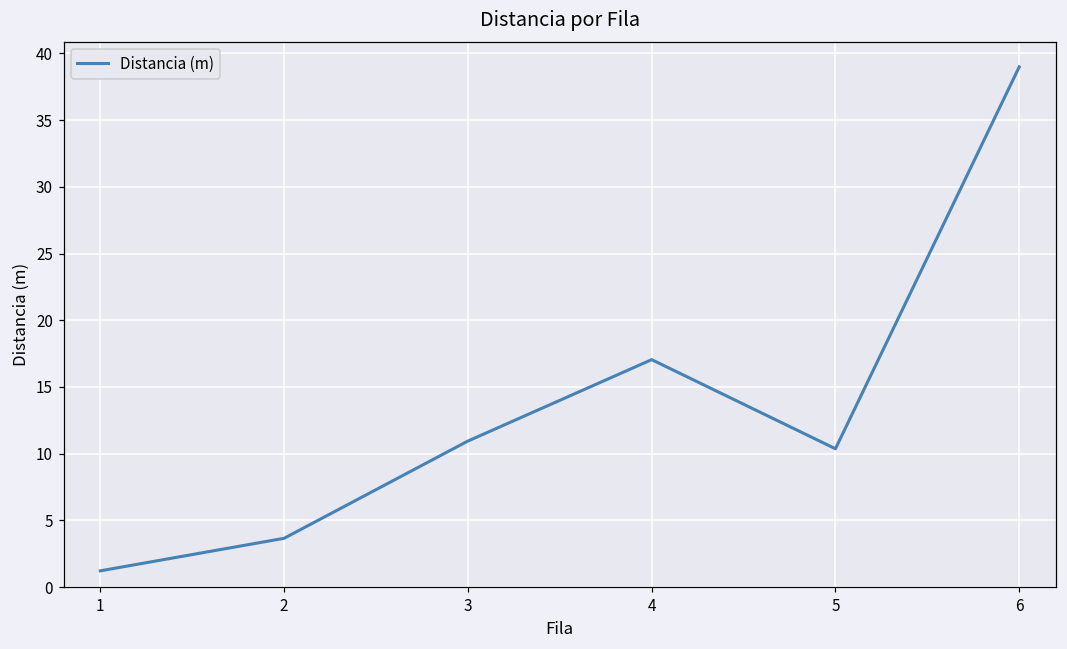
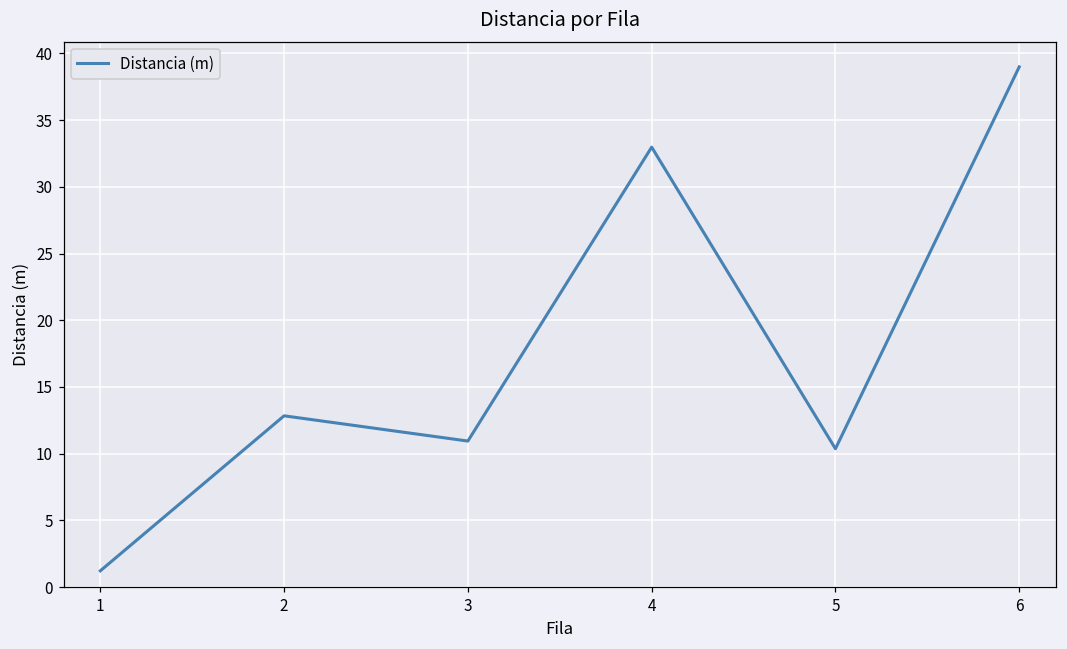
  {
    "1": 1.2,
-   "2": 3.7,
+   "2": 12.8,
    "3": 10.9,
-   "4": 17.0,
+   "4": 33.0,
    "5": 10.4,
    "6": 39.0
  }
